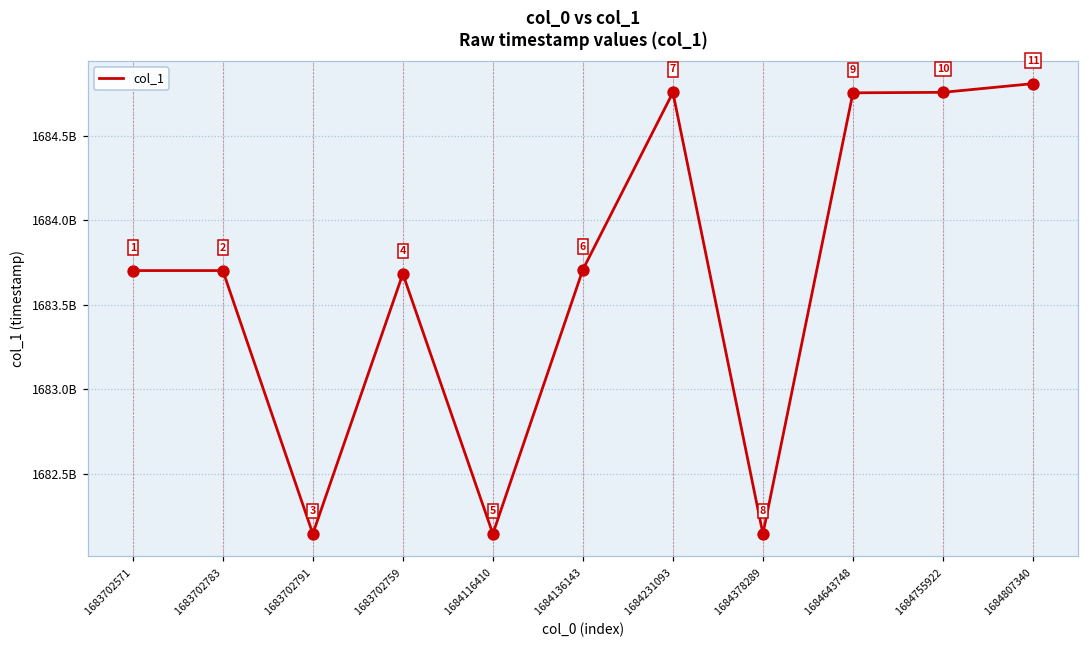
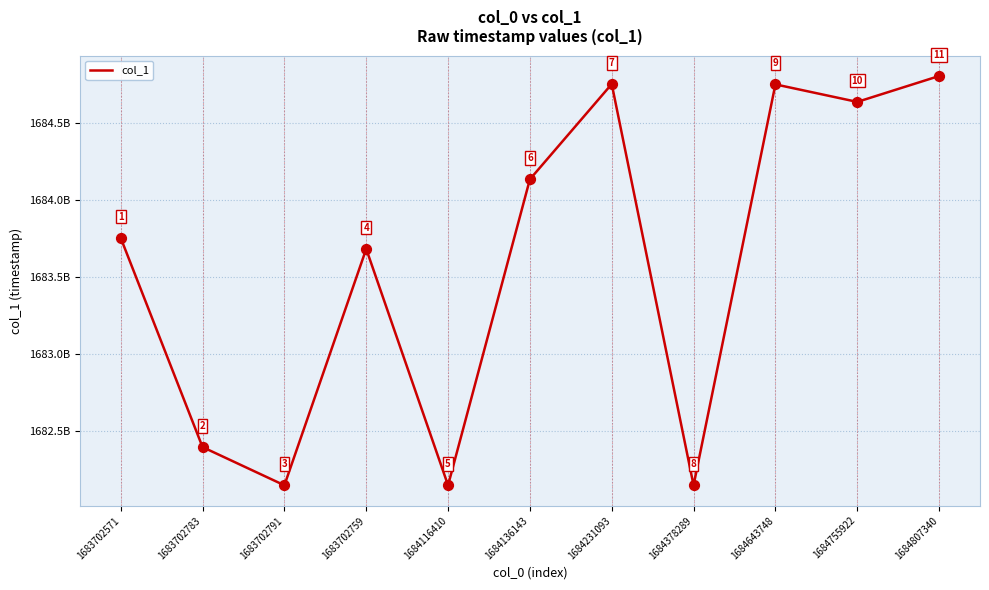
  {
-   "1683702571": 1683700000000,
-   "1683702783": 1683700000000,
-   "1684136143": 1683710000000,
-   "1684755922": 1684760000000
+   "1683702571": 1683760000000,
+   "1683702783": 1682400000000,
+   "1684136143": 1684140000000,
+   "1684755922": 1684640000000
  }
